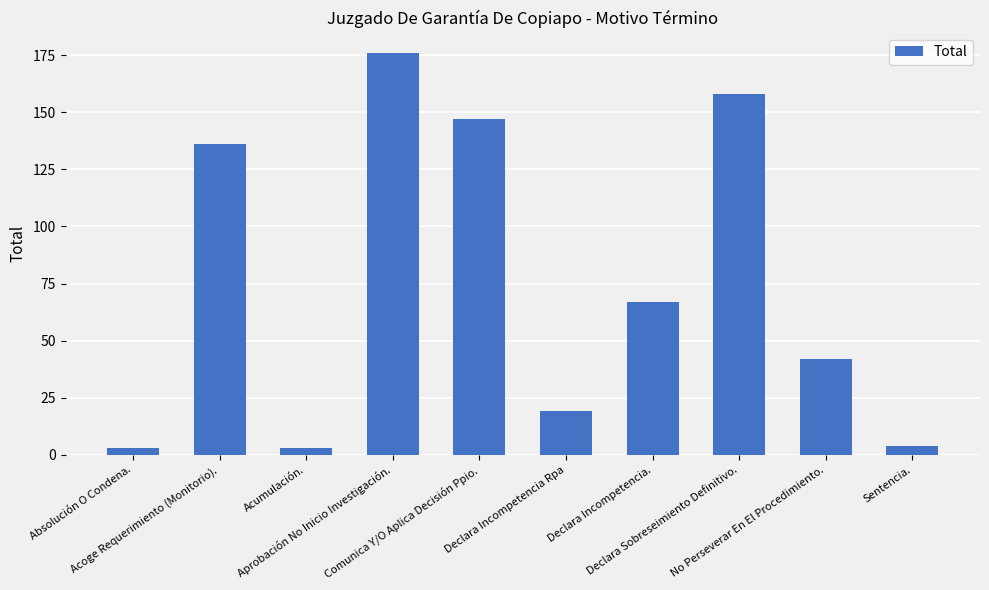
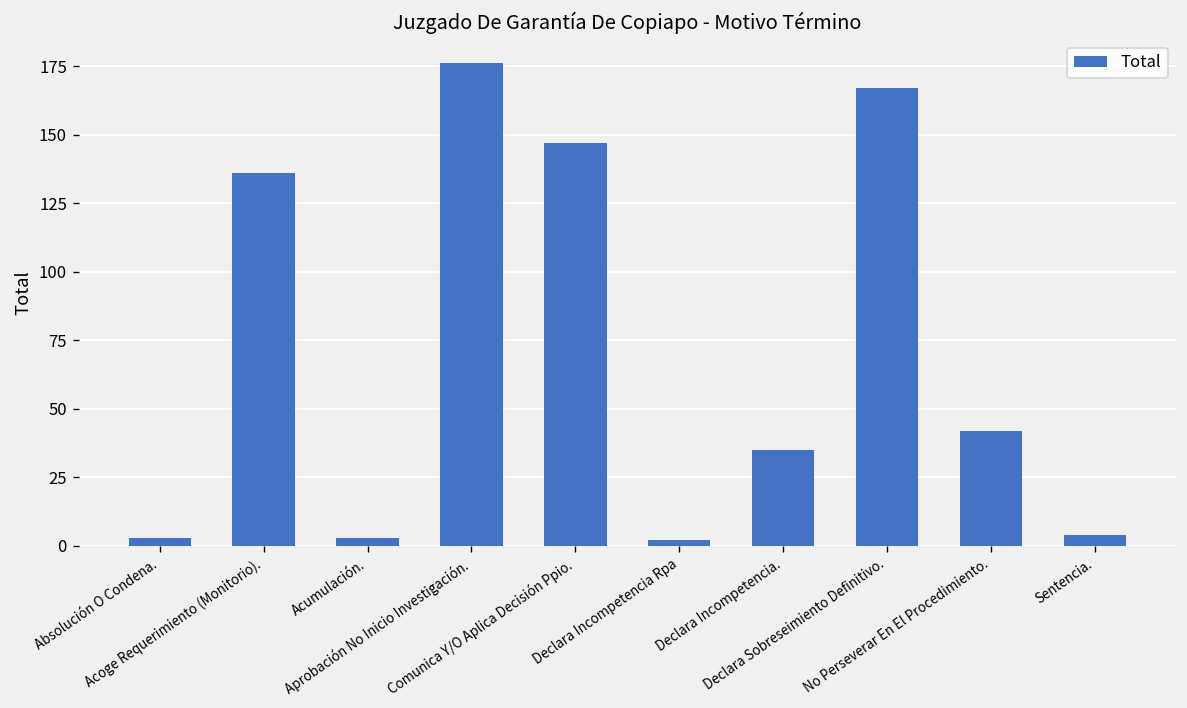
  {
    "Absolución O Condena.": 3,
    "Acoge Requerimiento (Monitorio).": 136,
    "Acumulación.": 3,
    "Aprobación No Inicio Investigación.": 176,
    "Comunica Y/O Aplica Decisión Ppio.": 147,
-   "Declara Incompetencia Rpa": 19,
-   "Declara Incompetencia.": 67,
-   "Declara Sobreseimiento Definitivo.": 158,
+   "Declara Incompetencia Rpa": 2,
+   "Declara Incompetencia.": 35,
+   "Declara Sobreseimiento Definitivo.": 167,
    "No Perseverar En El Procedimiento.": 42,
    "Sentencia.": 4
  }
